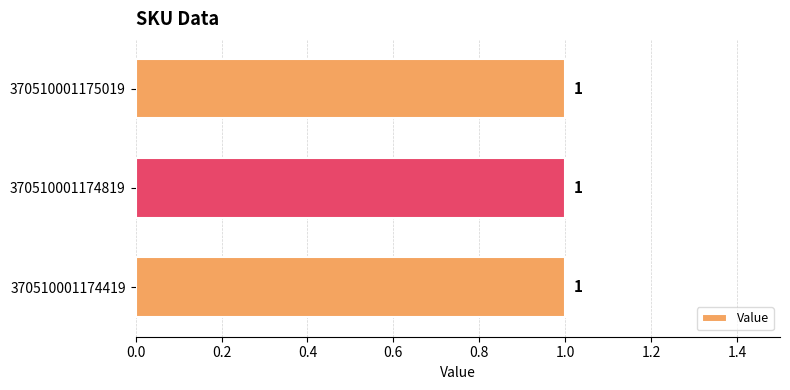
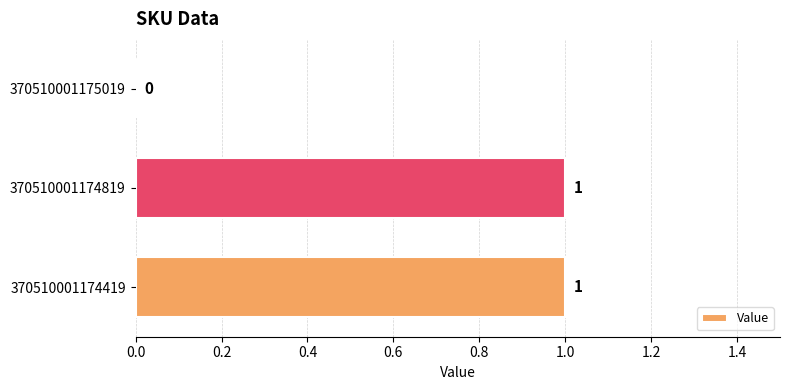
  {
-   "370510001175019": 1,
+   "370510001175019": 0,
    "370510001174819": 1,
    "370510001174419": 1
  }
